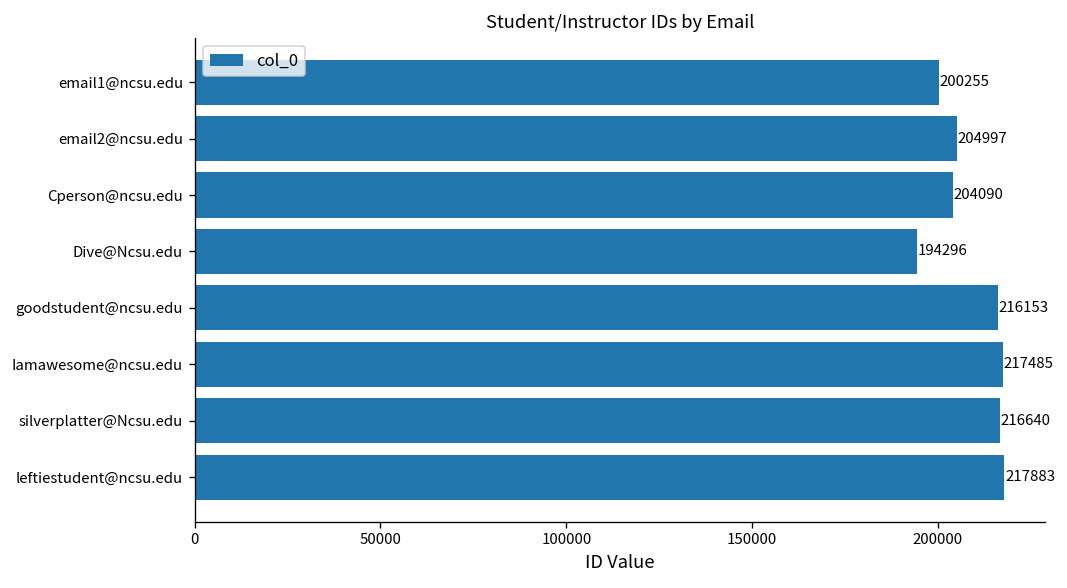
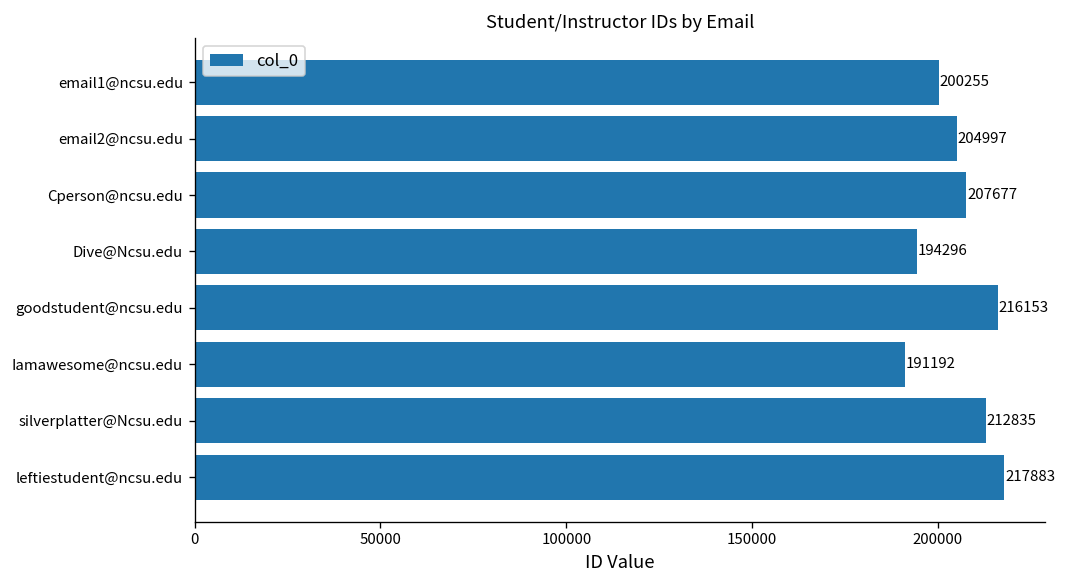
  {
    "email1@ncsu.edu": 200255,
    "email2@ncsu.edu": 204997,
-   "Cperson@ncsu.edu": 204090,
+   "Cperson@ncsu.edu": 207677,
    "Dive@Ncsu.edu": 194296,
    "goodstudent@ncsu.edu": 216153,
-   "Iamawesome@ncsu.edu": 217485,
-   "silverplatter@Ncsu.edu": 216640,
+   "Iamawesome@ncsu.edu": 191192,
+   "silverplatter@Ncsu.edu": 212835,
    "leftiestudent@ncsu.edu": 217883
  }
